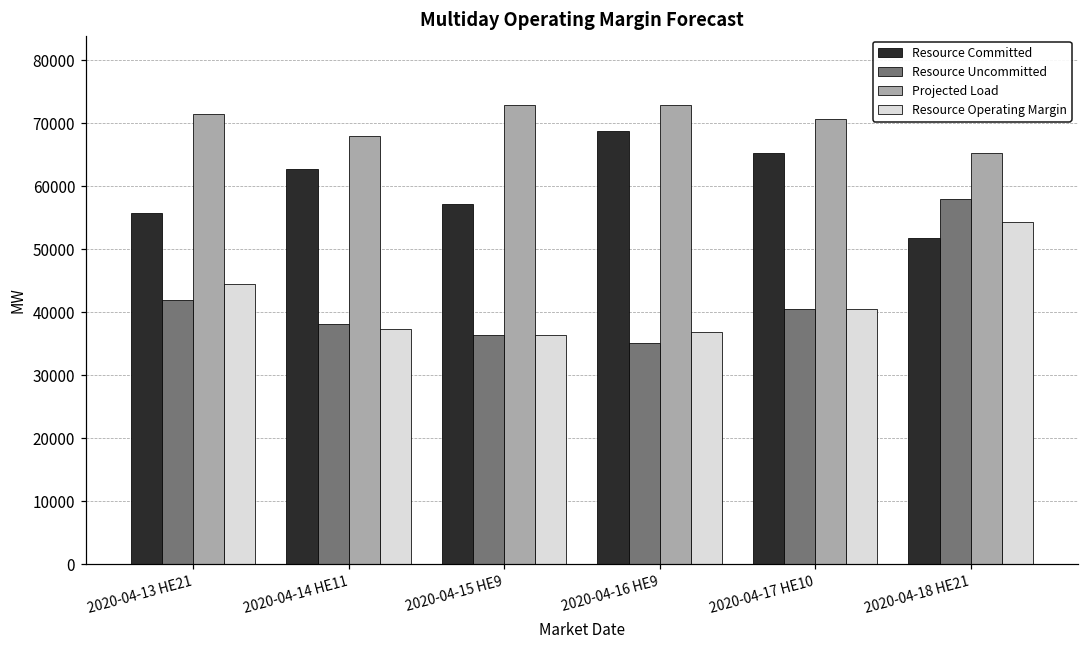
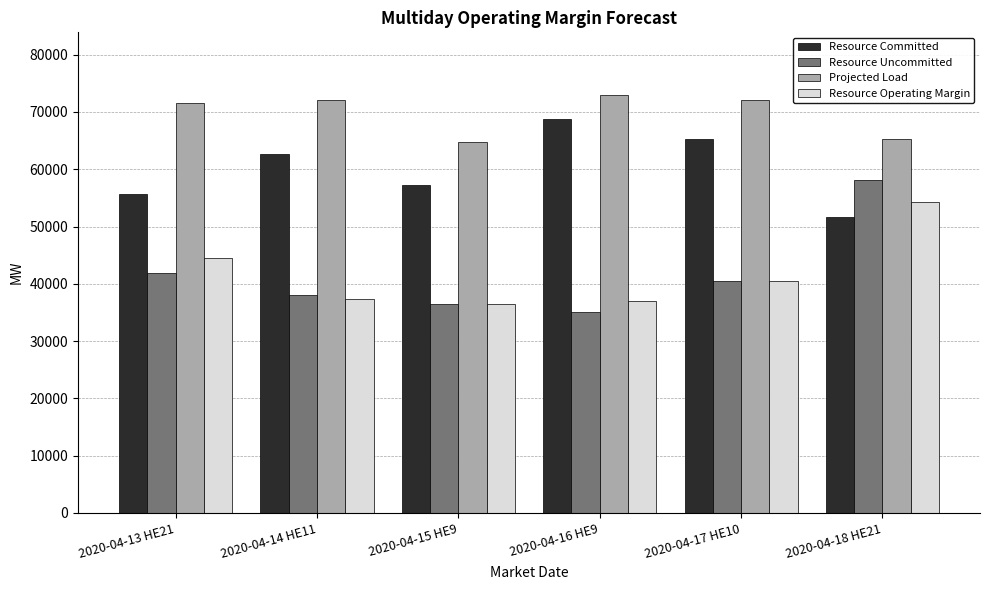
  {
    "Resource Committed": {
      "2020-04-13 HE21": 56000,
      "2020-04-14 HE11": 63000,
      "2020-04-15 HE9": 57000,
      "2020-04-16 HE9": 69000,
      "2020-04-17 HE10": 65000,
      "2020-04-18 HE21": 52000
    },
    "Resource Uncommitted": {
      "2020-04-13 HE21": 42000,
      "2020-04-14 HE11": 38000,
      "2020-04-15 HE9": 36000,
      "2020-04-16 HE9": 35000,
      "2020-04-17 HE10": 41000,
      "2020-04-18 HE21": 58000
    },
    "Projected Load": {
      "2020-04-13 HE21": 71000,
-     "2020-04-14 HE11": 68000,
-     "2020-04-15 HE9": 73000,
+     "2020-04-14 HE11": 72000,
+     "2020-04-15 HE9": 65000,
      "2020-04-16 HE9": 73000,
-     "2020-04-17 HE10": 71000,
+     "2020-04-17 HE10": 72000,
      "2020-04-18 HE21": 65000
    },
    "Resource Operating Margin": {
      "2020-04-13 HE21": 44000,
      "2020-04-14 HE11": 37000,
      "2020-04-15 HE9": 36000,
      "2020-04-16 HE9": 37000,
      "2020-04-17 HE10": 41000,
      "2020-04-18 HE21": 54000
    }
  }
